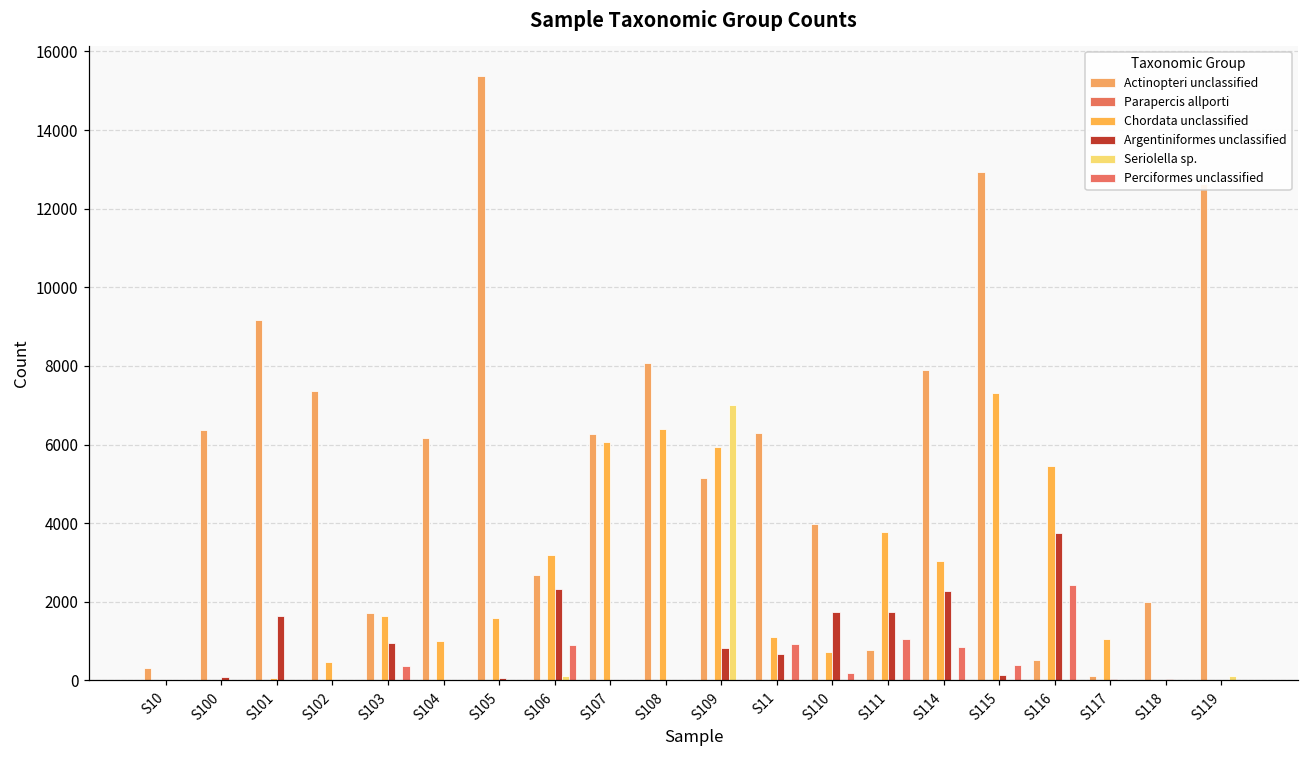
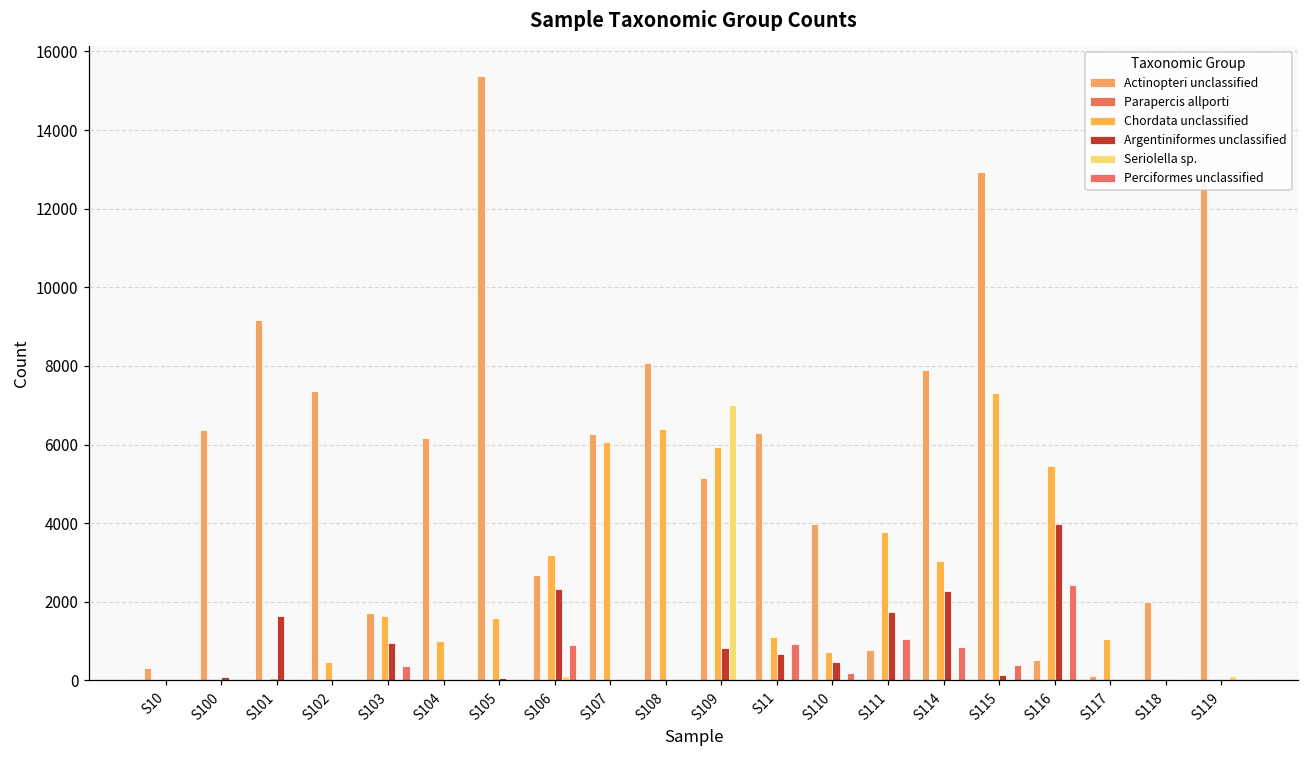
  {
    "Argentiniformes unclassified": {
      "S10": 0,
      "S100": 100,
      "S101": 1600,
      "S102": 0,
      "S103": 1000,
      "S104": 0,
      "S106": 2300,
      "S107": 0,
      "S108": 0,
      "S109": 800,
      "S11": 700,
-     "S110": 1700,
+     "S110": 500,
      "S111": 1700,
      "S114": 2300,
      "S115": 100,
-     "S116": 3700,
+     "S116": 4000,
      "S119": 0
    }
  }
